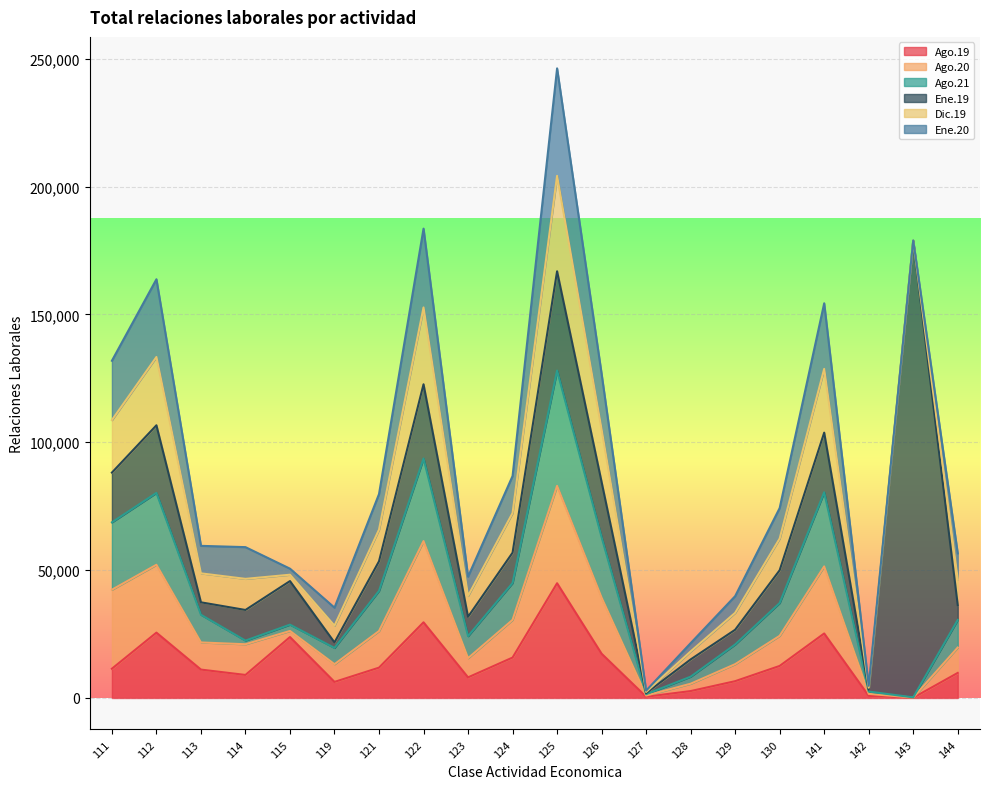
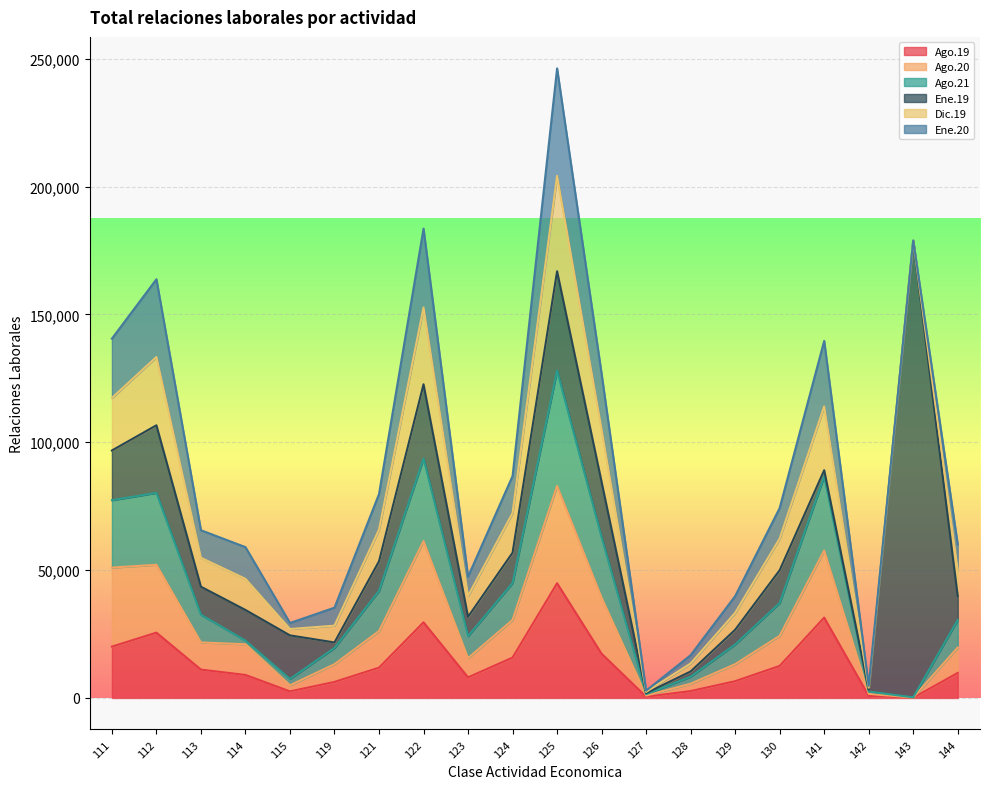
  {
    "Ago.19": {
-     "111": "11,000",
+     "111": "20,000",
      "112": "26,000",
      "113": "11,000",
      "114": "9,000",
-     "115": "24,000",
+     "115": "3,000",
      "119": "6,000",
      "121": "12,000",
      "122": "30,000",
      "123": "8,000",
      "124": "16,000",
      "125": "45,000",
      "126": "17,000",
      "128": "3,000",
      "129": "7,000",
      "130": "13,000",
-     "141": "25,000",
+     "141": "31,000",
      "144": "10,000"
    },
    "Ene.19": {
      "111": "19,000",
      "112": "26,000",
-     "113": "5,000",
+     "113": "11,000",
      "114": "12,000",
      "115": "17,000",
      "119": "2,000",
      "121": "12,000",
      "122": "29,000",
      "123": "8,000",
      "124": "12,000",
      "125": "39,000",
      "126": "22,000",
-     "128": "7,000",
+     "128": "2,000",
      "129": "6,000",
      "130": "13,000",
-     "141": "23,000",
-     "144": "6,000"
+     "141": "2,000",
+     "144": "9,000"
    }
  }
